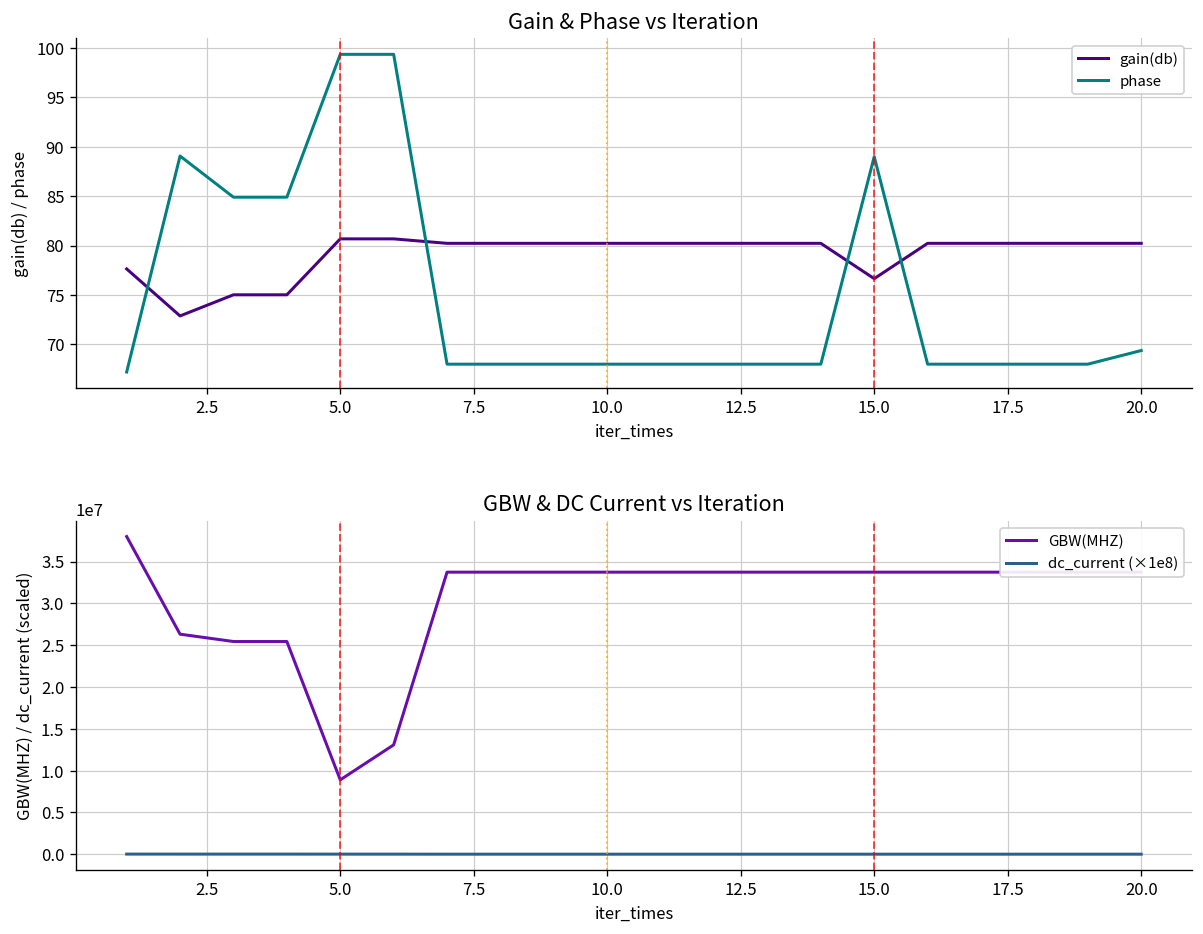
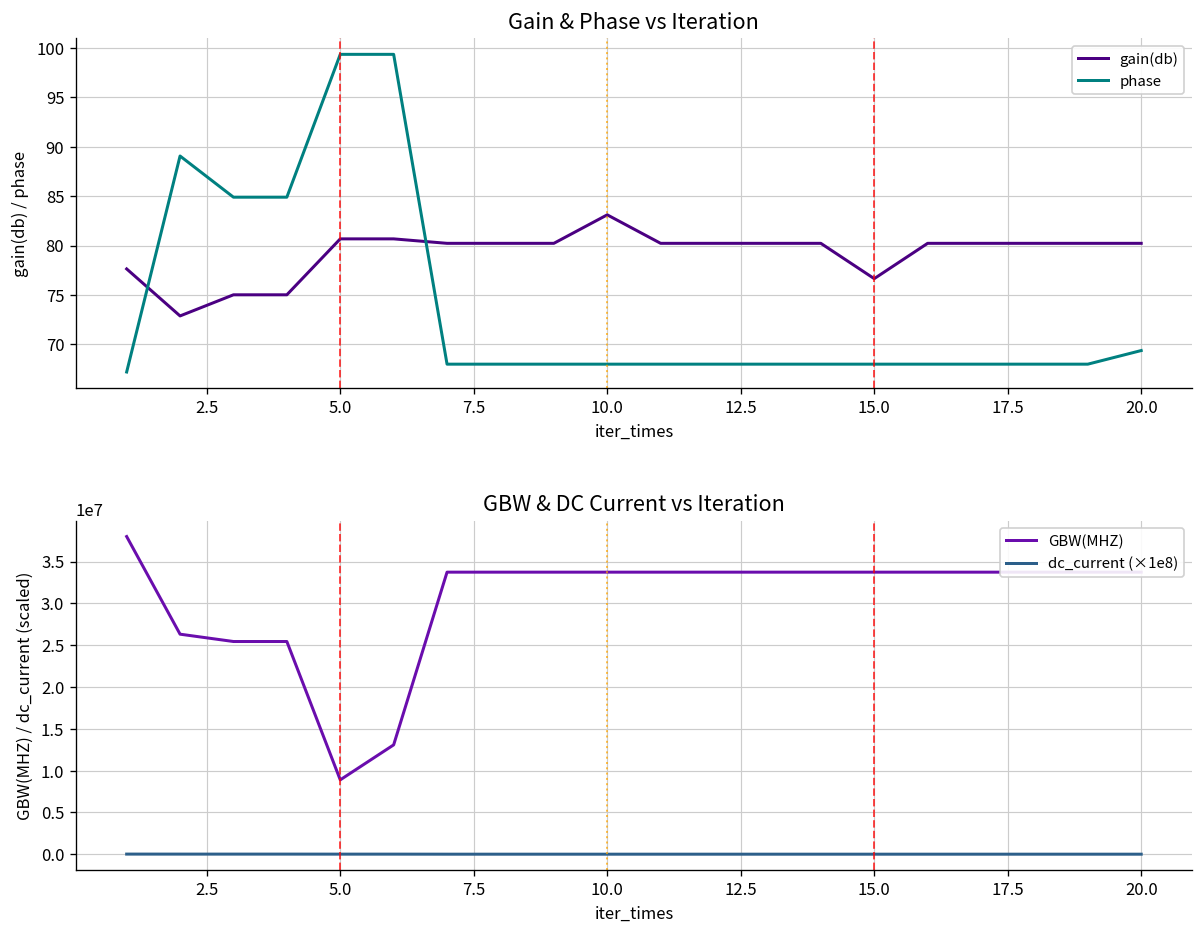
  {
    "Gain & Phase vs Iteration": {
      "gain(db)": {
        "5.0": 81,
-       "10.0": 80,
+       "10.0": 83,
        "15.0": 77,
        "20.0": 80
      },
      "phase": {
        "5.0": 99,
        "10.0": 68,
-       "15.0": 89,
+       "15.0": 68,
        "20.0": 69
      }
    },
    "GBW & DC Current vs Iteration": {
      "GBW(MHZ)": {
        "5.0": 9000000,
        "10.0": 34000000,
        "15.0": 34000000
      },
      "dc_current (×1e8)": {
        "5.0": 0,
        "10.0": 0,
        "15.0": 0,
        "20.0": 0
      }
    }
  }
